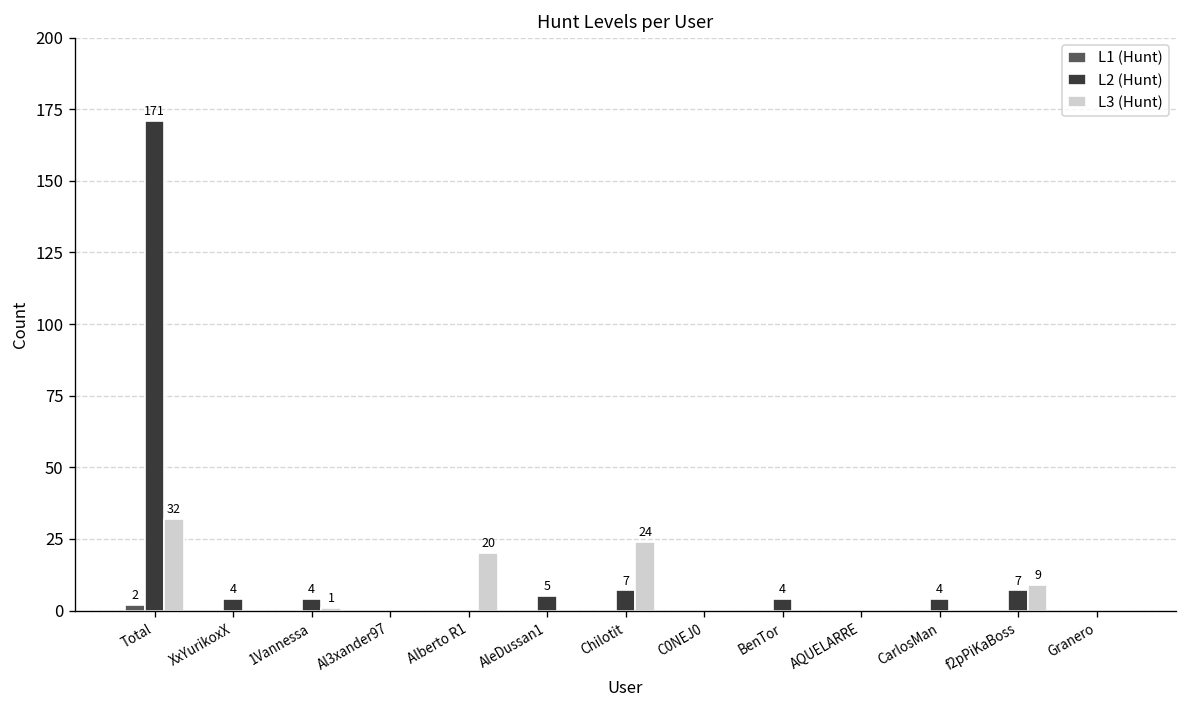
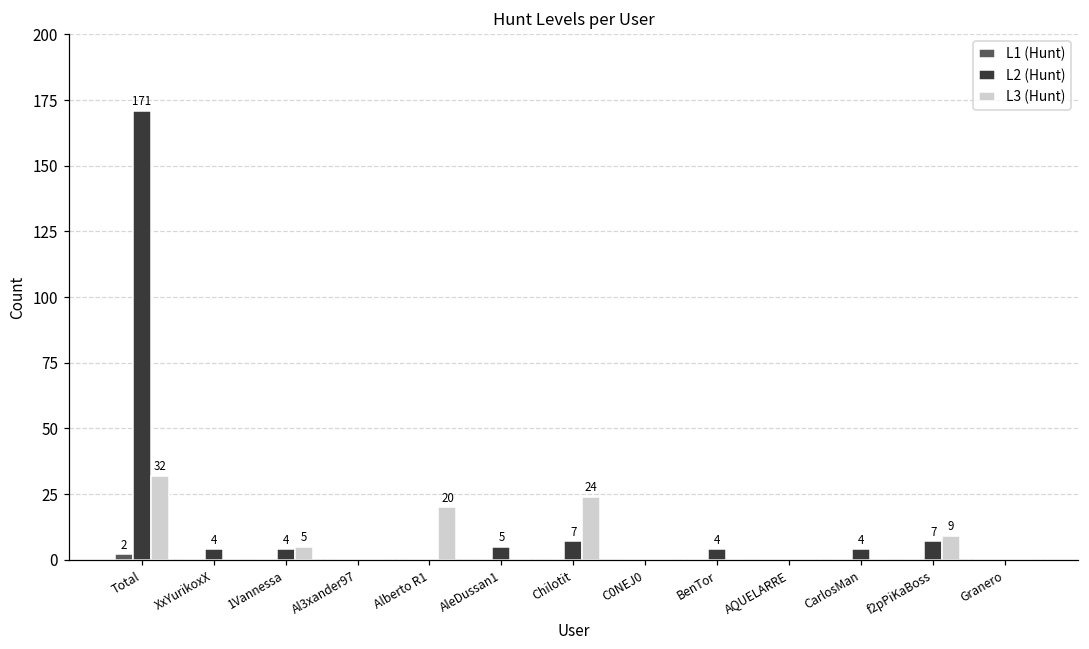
  {
    "L3 (Hunt)": {
      "Total": 32,
-     "1Vannessa": 1,
+     "1Vannessa": 5,
      "Alberto R1": 20,
      "Chilotit": 24,
      "f2pPiKaBoss": 9
    }
  }
